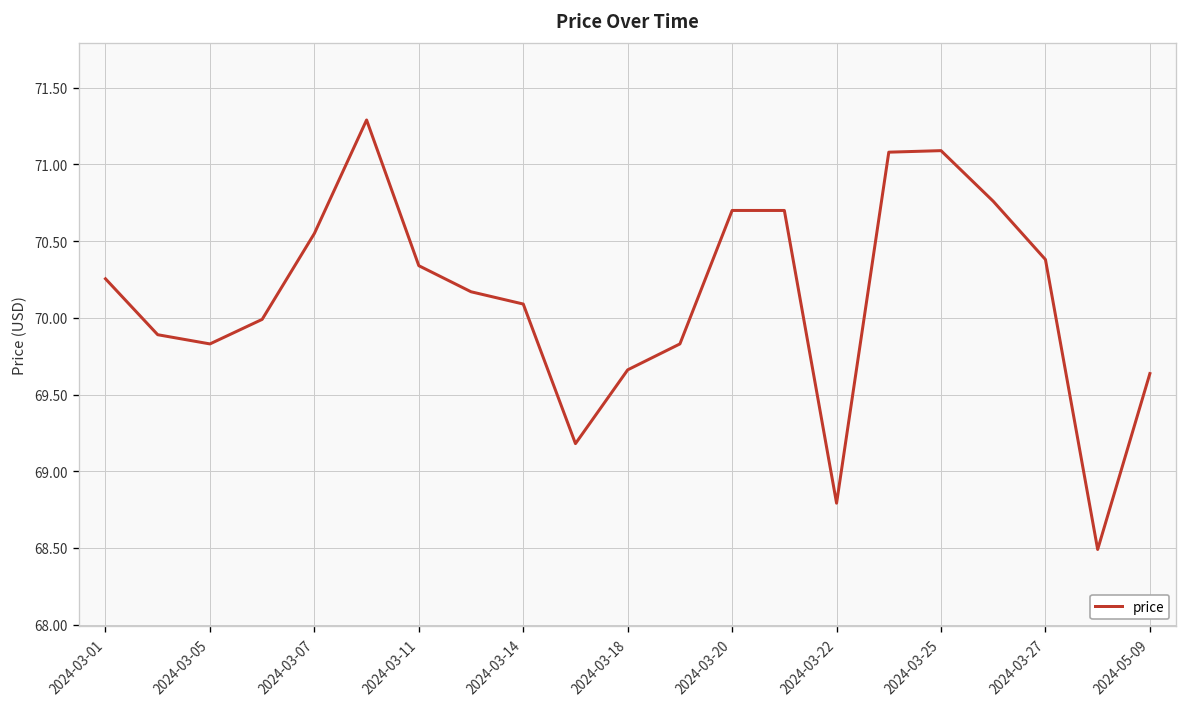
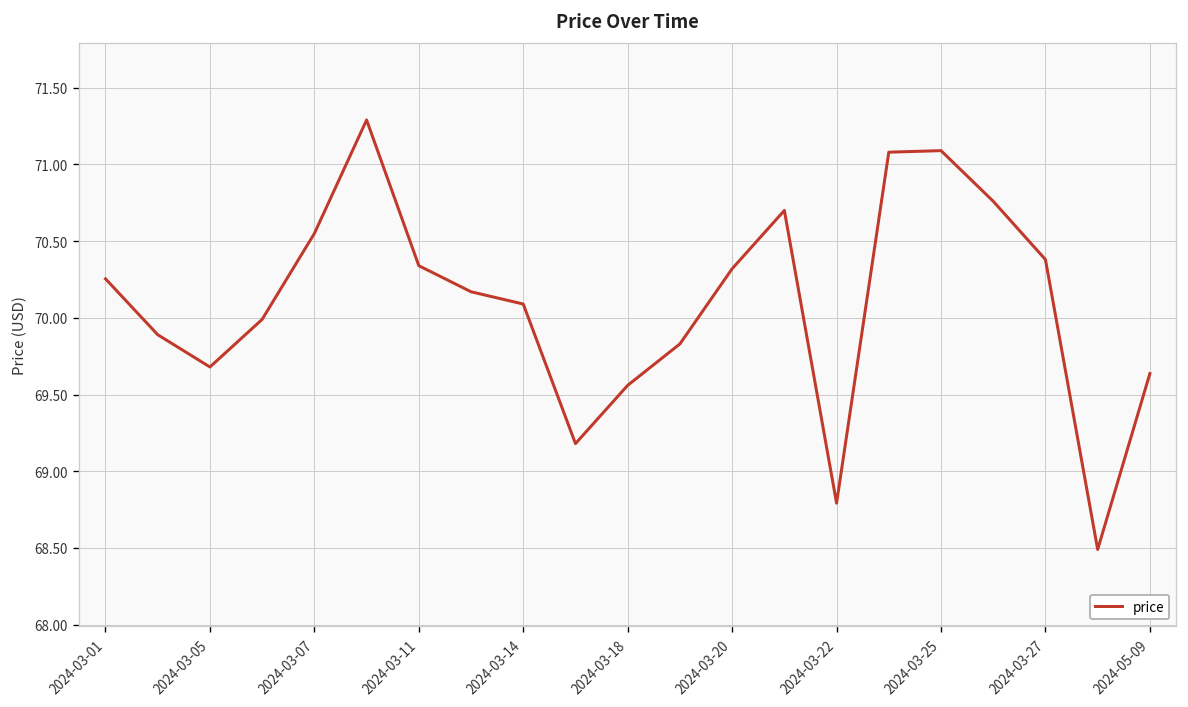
  {
    "2024-03-01": 70.25,
-   "2024-03-05": 69.83,
+   "2024-03-05": 69.68,
    "2024-03-07": 70.55,
    "2024-03-11": 70.34,
    "2024-03-14": 70.09,
-   "2024-03-18": 69.66,
-   "2024-03-20": 70.70,
+   "2024-03-18": 69.56,
+   "2024-03-20": 70.32,
    "2024-03-22": 68.79,
    "2024-03-27": 70.38,
    "2024-05-09": 69.64
  }
